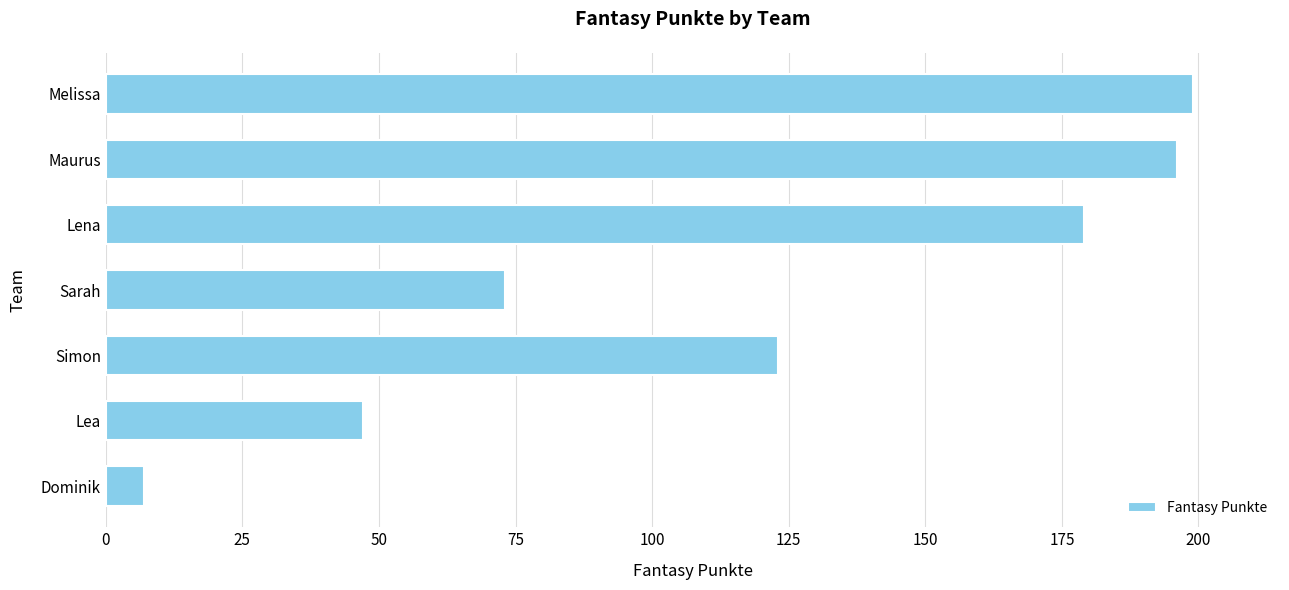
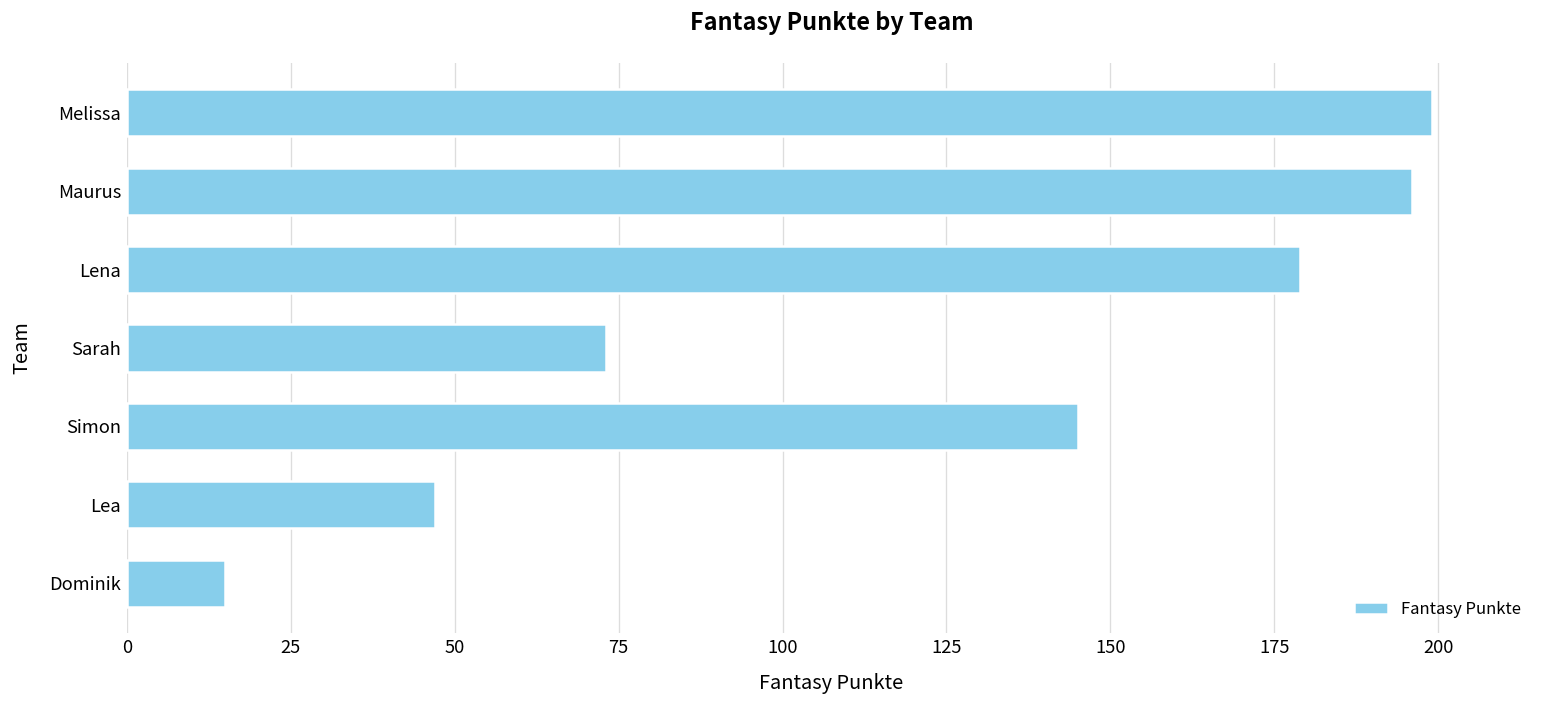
  {
    "Melissa": 199,
    "Maurus": 196,
    "Lena": 179,
    "Sarah": 73,
-   "Simon": 123,
+   "Simon": 145,
    "Lea": 47,
-   "Dominik": 7
+   "Dominik": 15
  }
